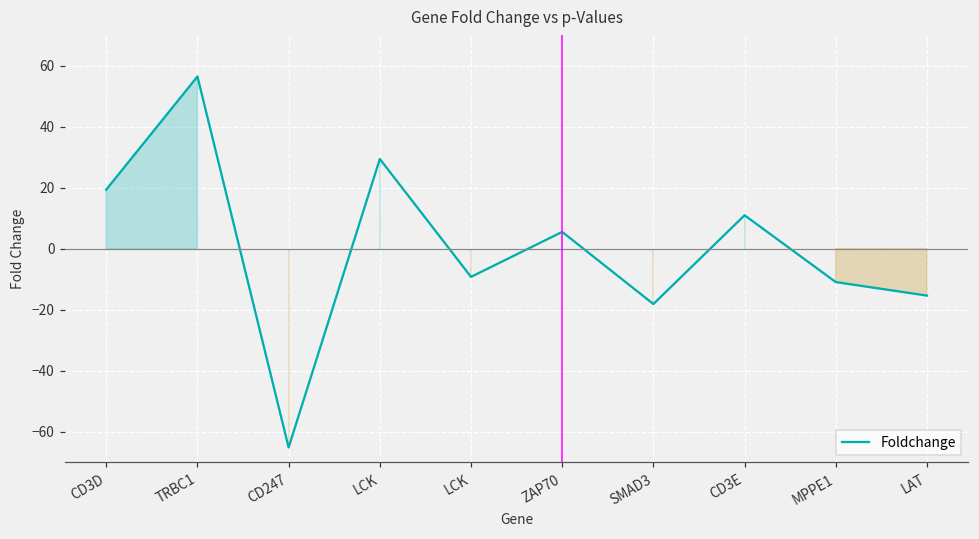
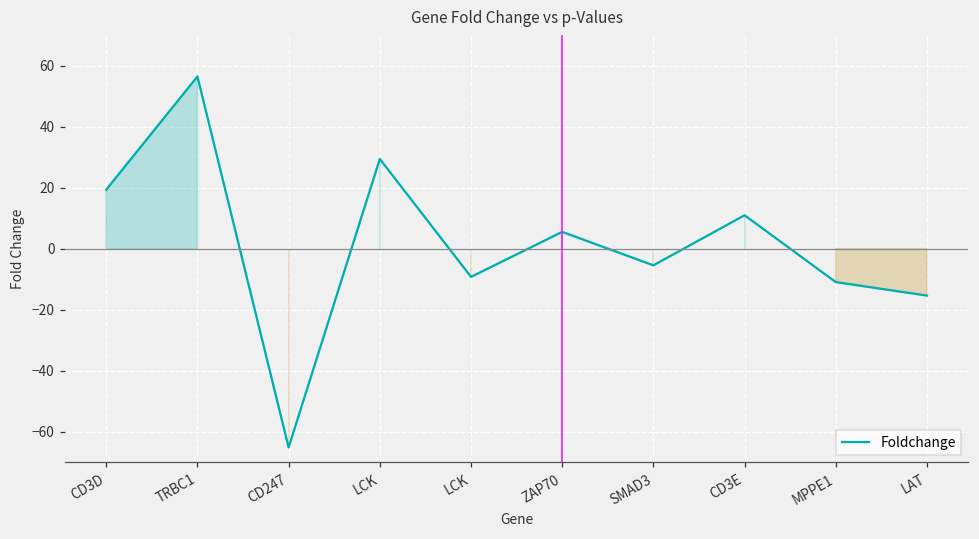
  {
    "CD3D": 19,
    "TRBC1": 56,
    "CD247": -65,
    "ZAP70": 6,
-   "SMAD3": -18,
+   "SMAD3": -5,
    "CD3E": 11,
    "MPPE1": -11,
    "LAT": -15
  }
